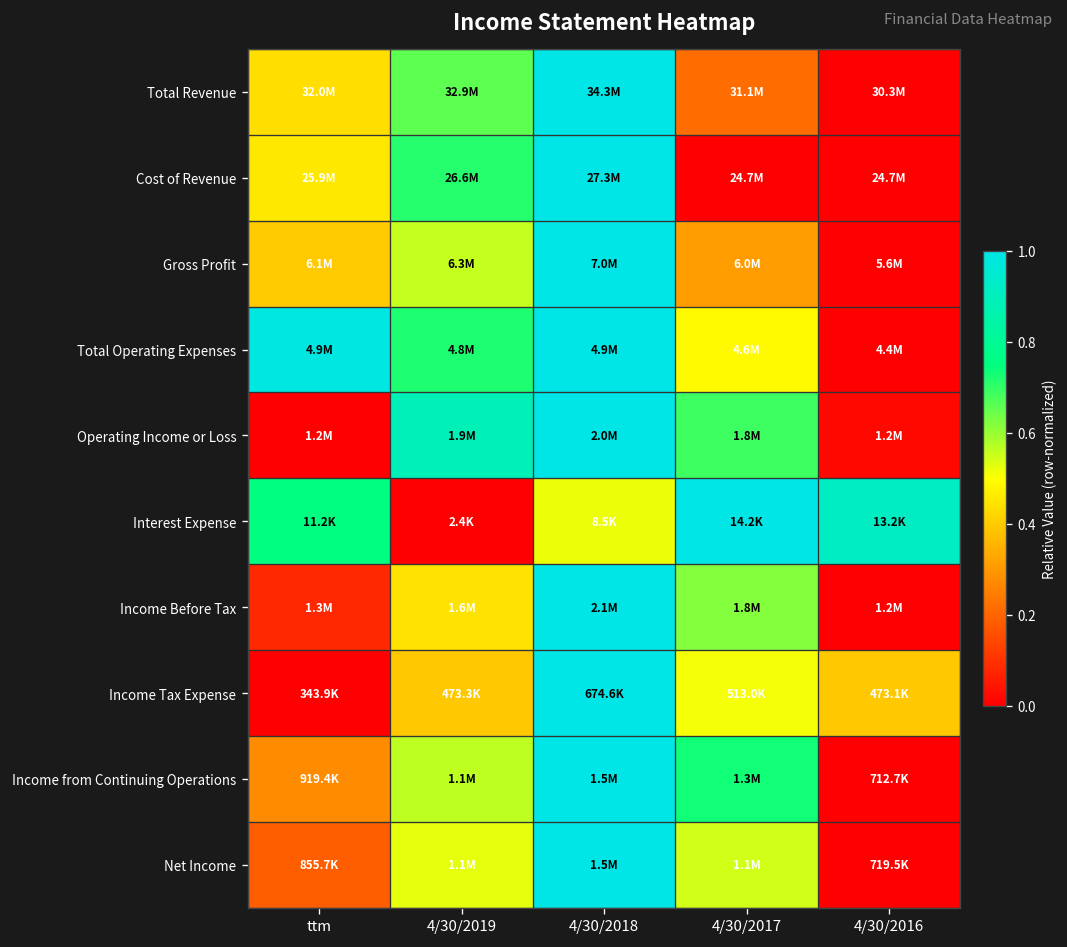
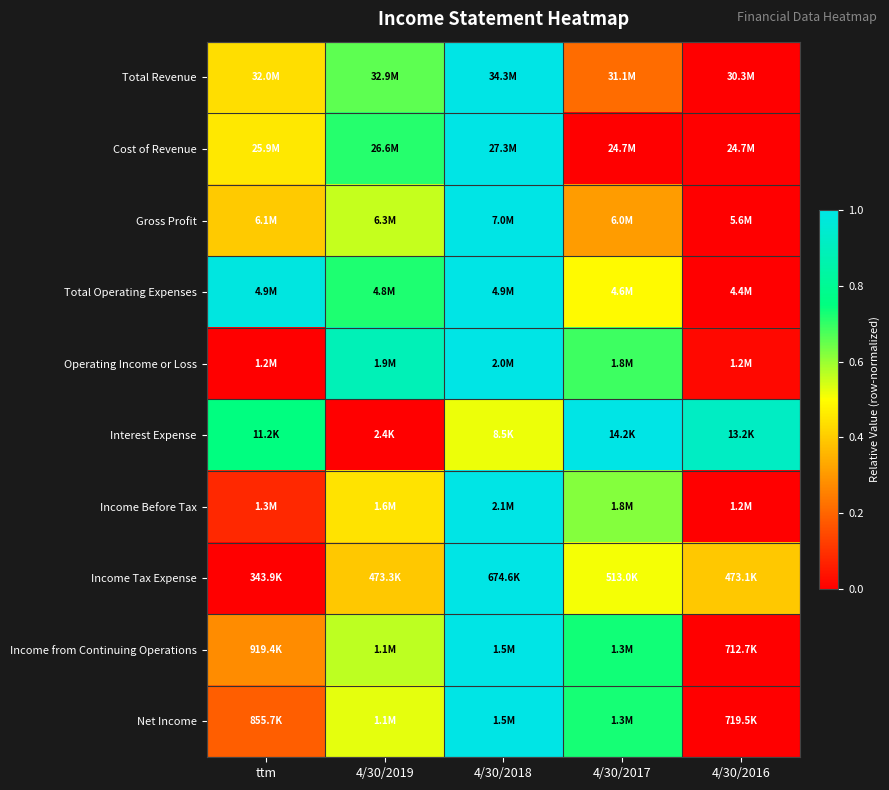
  {
    "Total Revenue": {
      "ttm": "32.0M",
      "4/30/2019": "32.9M",
      "4/30/2018": "34.3M",
      "4/30/2017": "31.1M",
      "4/30/2016": "30.3M"
    },
    "Cost of Revenue": {
      "ttm": "25.9M",
      "4/30/2019": "26.6M",
      "4/30/2018": "27.3M",
      "4/30/2017": "24.7M",
      "4/30/2016": "24.7M"
    },
    "Gross Profit": {
      "ttm": "6.1M",
      "4/30/2019": "6.3M",
      "4/30/2018": "7.0M",
      "4/30/2017": "6.0M",
      "4/30/2016": "5.6M"
    },
    "Total Operating Expenses": {
      "ttm": "4.9M",
      "4/30/2019": "4.8M",
      "4/30/2018": "4.9M",
      "4/30/2017": "4.6M",
      "4/30/2016": "4.4M"
    },
    "Operating Income or Loss": {
      "ttm": "1.2M",
      "4/30/2019": "1.9M",
      "4/30/2018": "2.0M",
      "4/30/2017": "1.8M",
      "4/30/2016": "1.2M"
    },
    "Interest Expense": {
      "ttm": "11.2K",
      "4/30/2019": "2.4K",
      "4/30/2018": "8.5K",
      "4/30/2017": "14.2K",
      "4/30/2016": "13.2K"
    },
    "Income Before Tax": {
      "ttm": "1.3M",
      "4/30/2019": "1.6M",
      "4/30/2018": "2.1M",
      "4/30/2017": "1.8M",
      "4/30/2016": "1.2M"
    },
    "Income Tax Expense": {
      "ttm": "343.9K",
      "4/30/2019": "473.3K",
      "4/30/2018": "674.6K",
      "4/30/2017": "513.0K",
      "4/30/2016": "473.1K"
    },
    "Income from Continuing Operations": {
      "ttm": "919.4K",
      "4/30/2019": "1.1M",
      "4/30/2018": "1.5M",
      "4/30/2017": "1.3M",
      "4/30/2016": "712.7K"
    },
    "Net Income": {
      "ttm": "855.7K",
      "4/30/2019": "1.1M",
      "4/30/2018": "1.5M",
-     "4/30/2017": "1.1M",
+     "4/30/2017": "1.3M",
      "4/30/2016": "719.5K"
    }
  }
